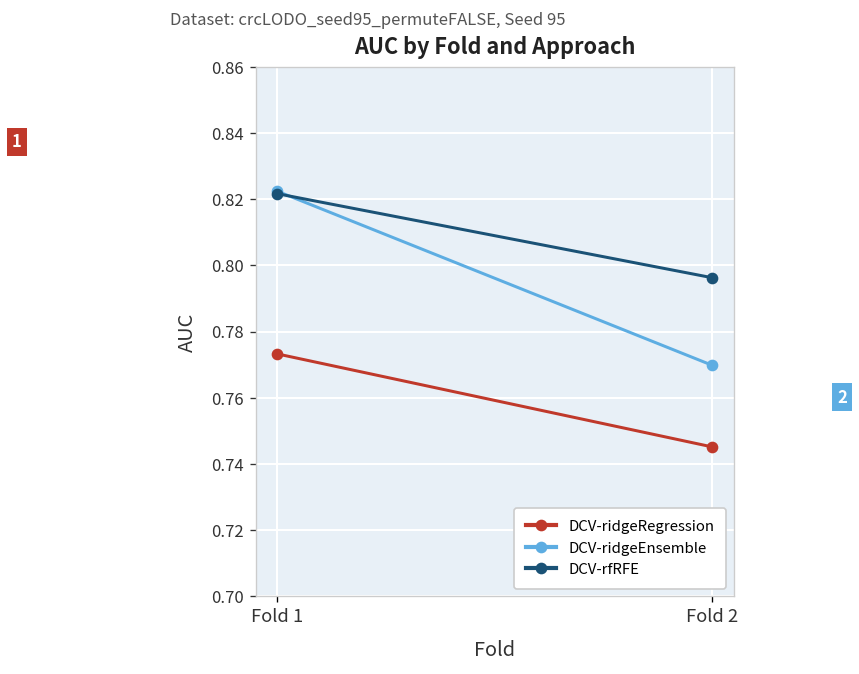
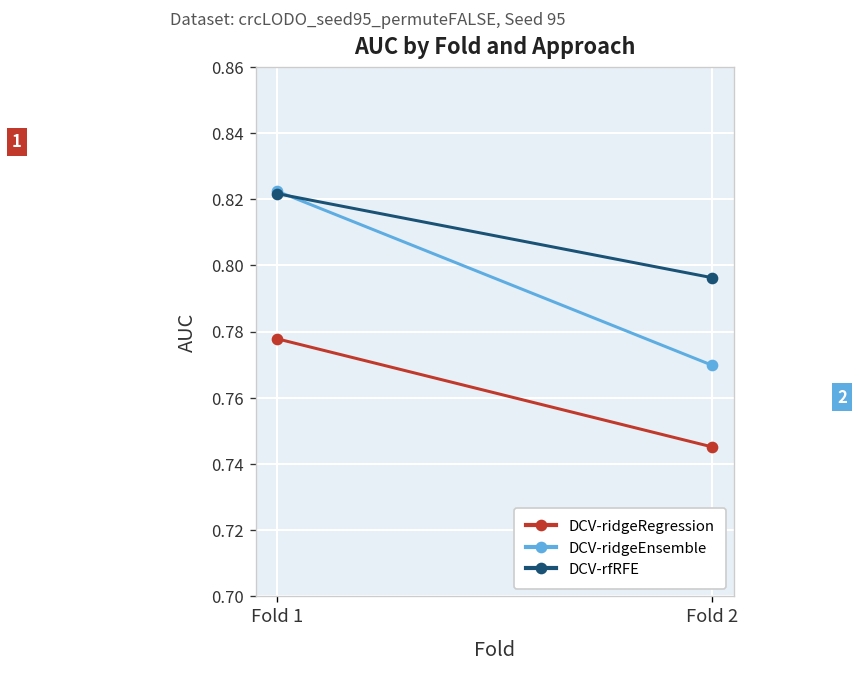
  {
    "DCV-ridgeRegression": {
-     "Fold 1": 0.773,
+     "Fold 1": 0.778,
      "Fold 2": 0.745
    },
    "DCV-ridgeEnsemble": {
      "Fold 2": 0.770
    },
    "DCV-rfRFE": {
      "Fold 2": 0.796
    }
  }
